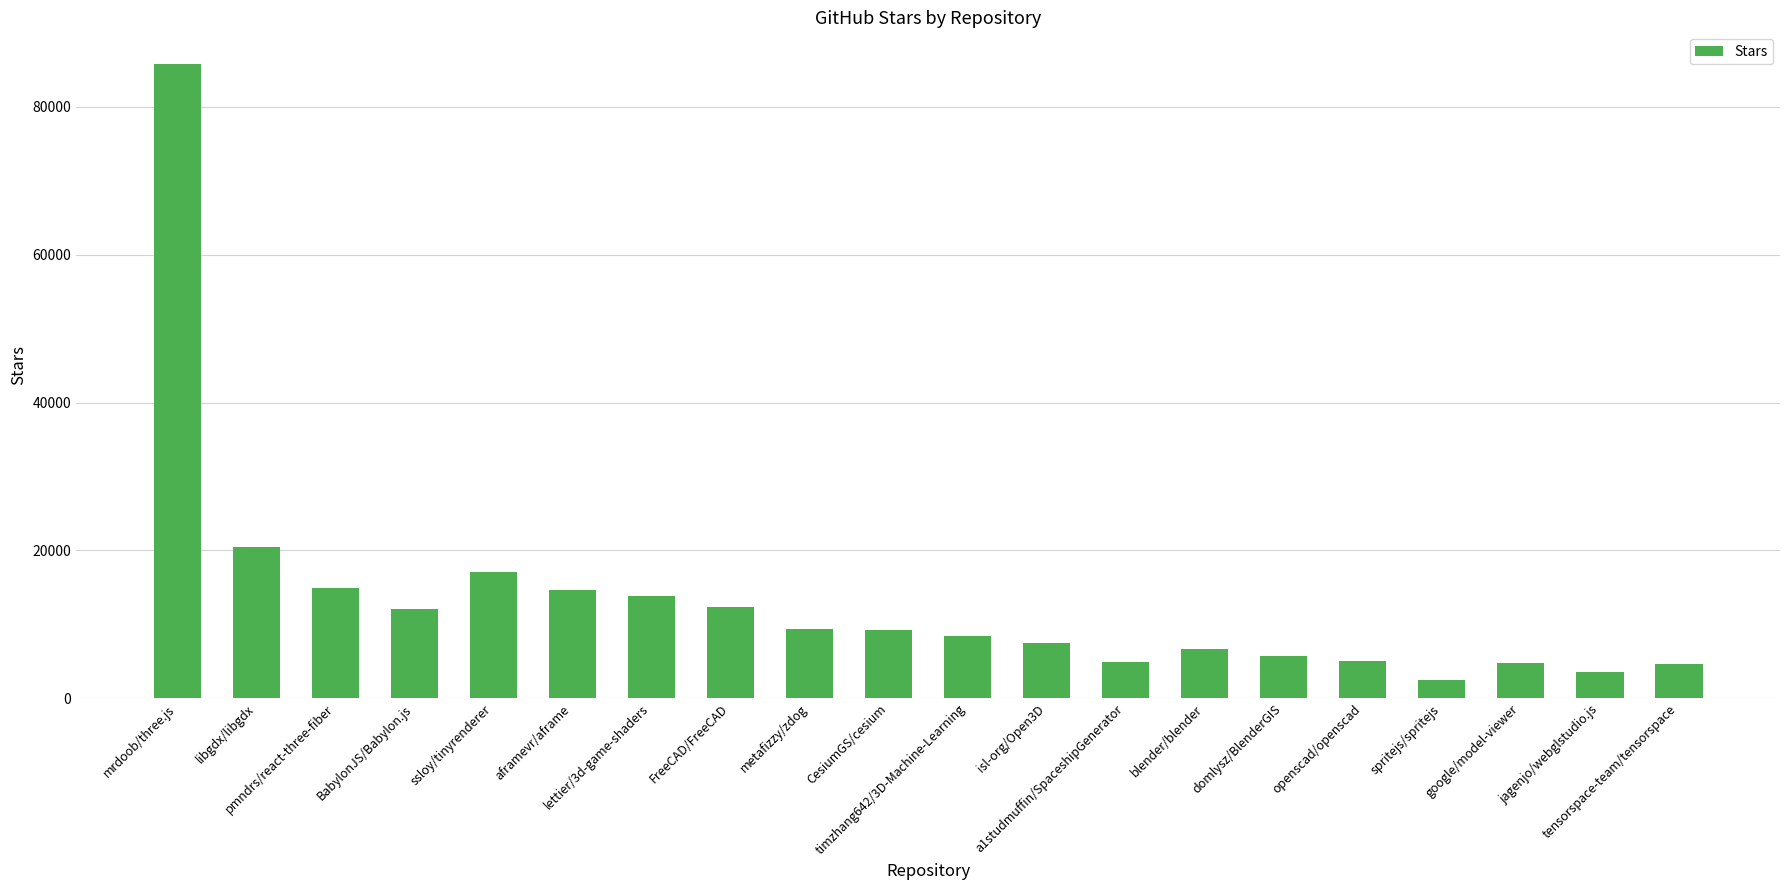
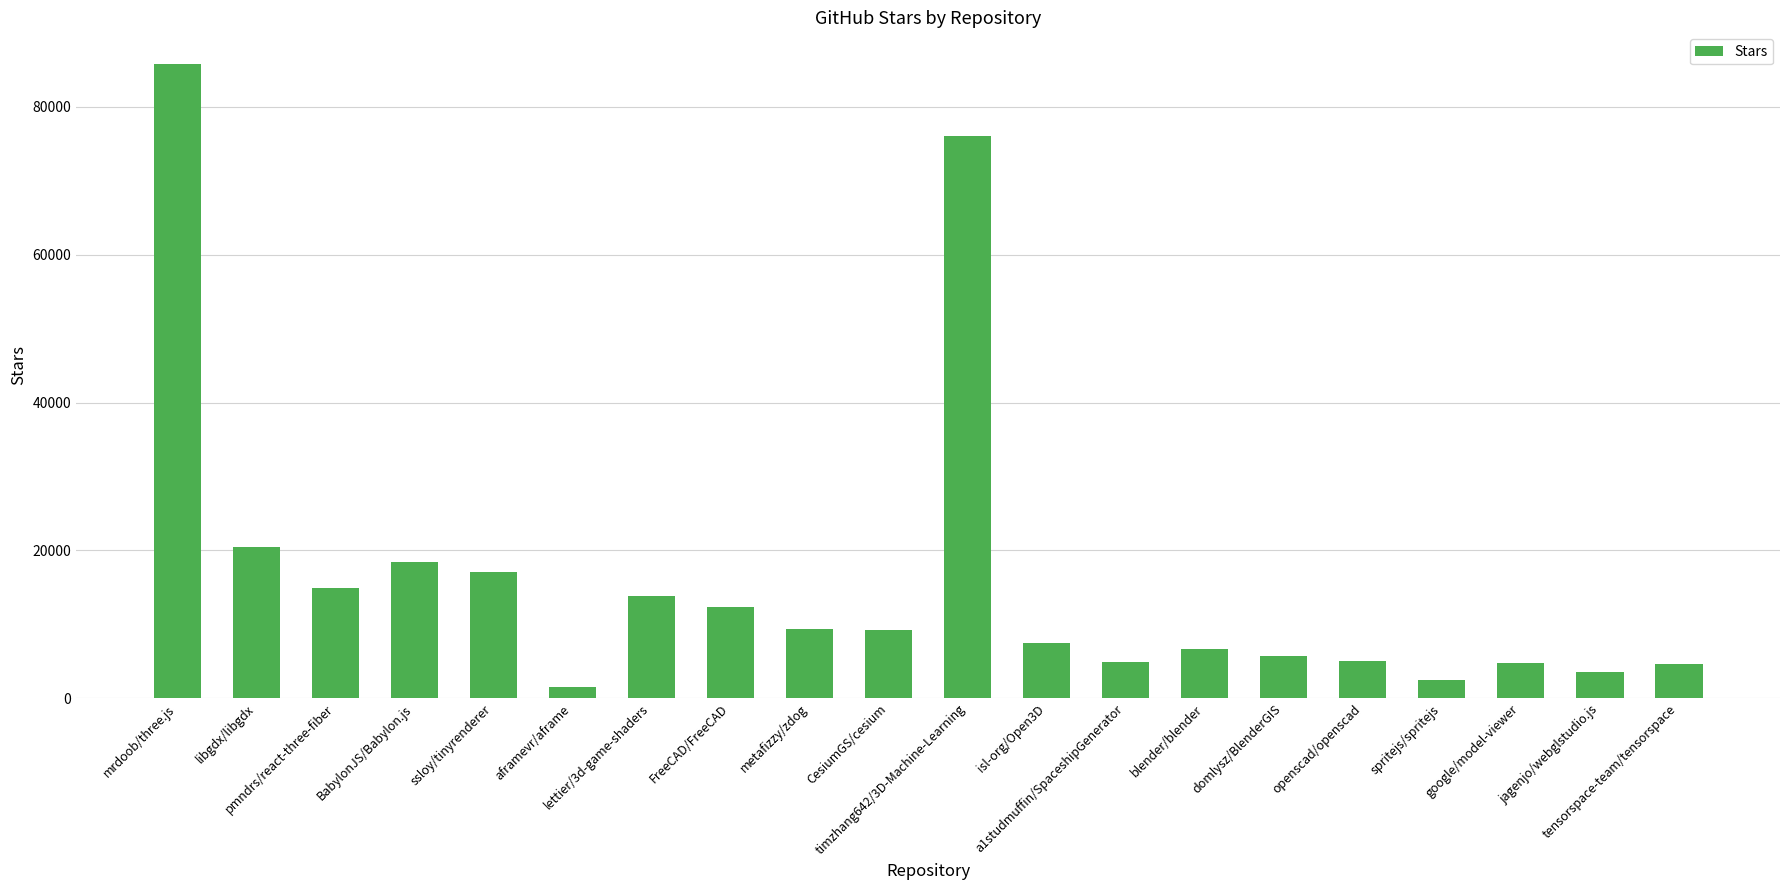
  {
    "mrdoob/three.js": 86000,
    "libgdx/libgdx": 21000,
    "pmndrs/react-three-fiber": 15000,
-   "BabylonJS/Babylon.js": 12000,
+   "BabylonJS/Babylon.js": 19000,
    "ssloy/tinyrenderer": 17000,
-   "aframevr/aframe": 15000,
+   "aframevr/aframe": 1000,
    "lettier/3d-game-shaders": 14000,
    "FreeCAD/FreeCAD": 12000,
    "metafizzy/zdog": 9000,
    "CesiumGS/cesium": 9000,
-   "timzhang642/3D-Machine-Learning": 8000,
+   "timzhang642/3D-Machine-Learning": 76000,
    "isl-org/Open3D": 8000,
    "a1studmuffin/SpaceshipGenerator": 5000,
    "blender/blender": 7000,
    "domlysz/BlenderGIS": 6000,
    "openscad/openscad": 5000,
    "spritejs/spritejs": 2000,
    "google/model-viewer": 5000,
    "jagenjo/webglstudio.js": 4000,
    "tensorspace-team/tensorspace": 5000
  }
